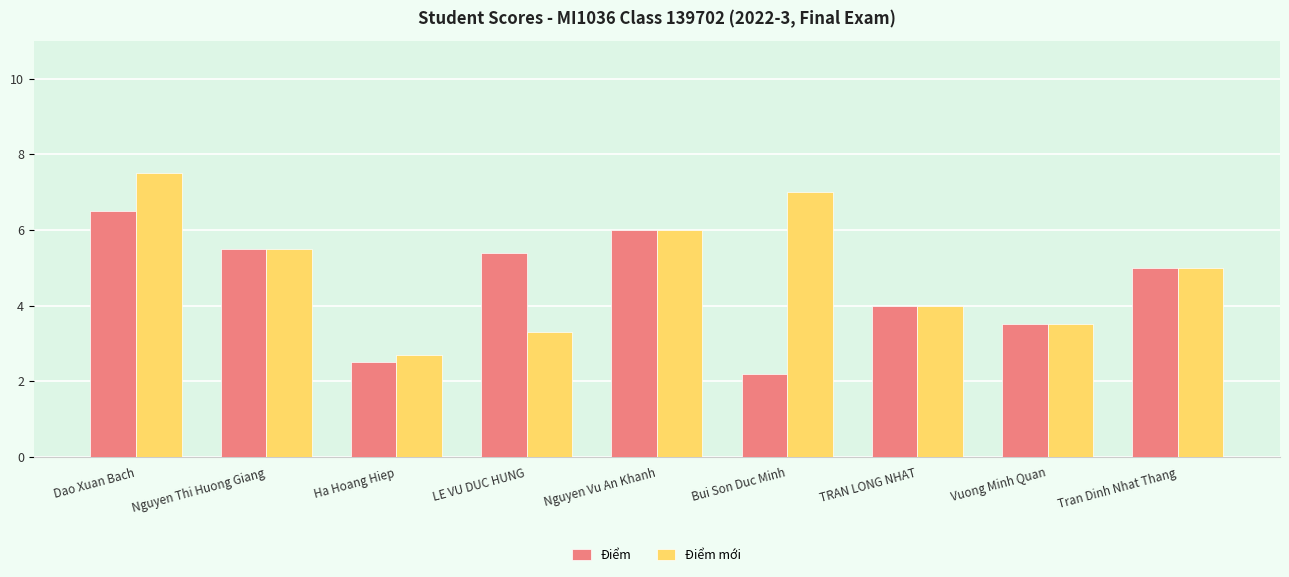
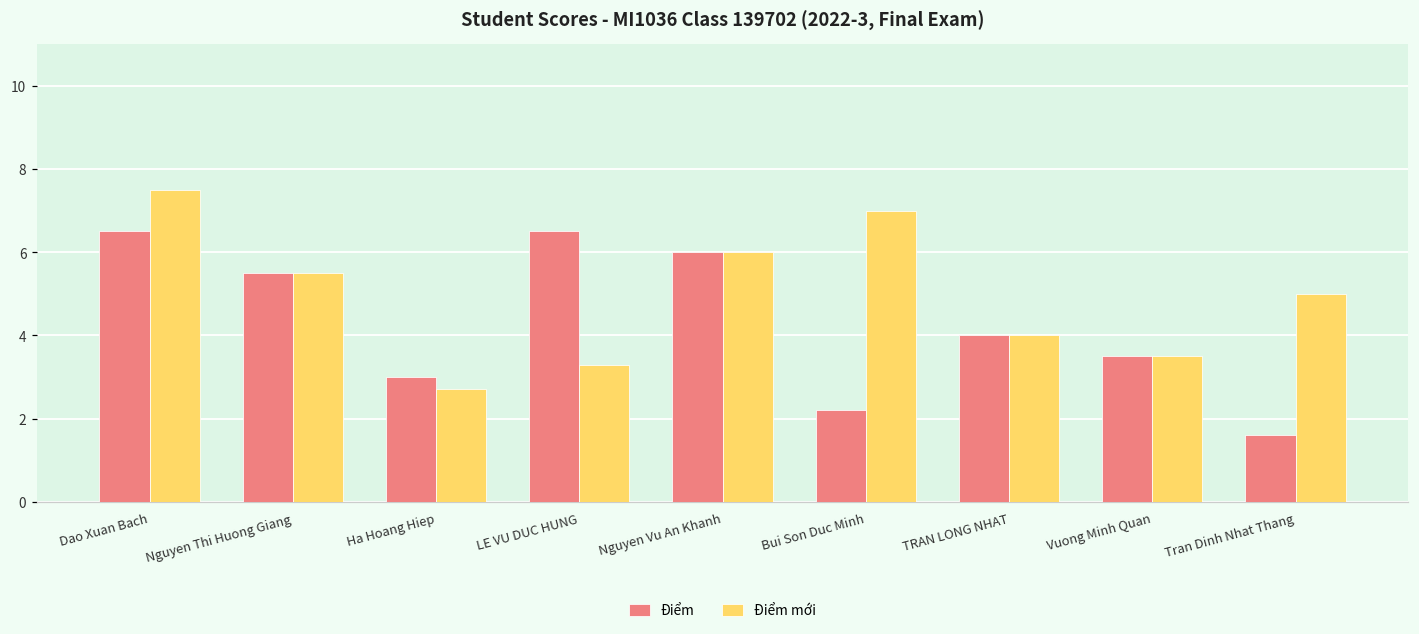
  {
    "Điểm": {
      "Dao Xuan Bach": 6.5,
      "Nguyen Thi Huong Giang": 5.5,
-     "Ha Hoang Hiep": 2.5,
-     "LE VU DUC HUNG": 5.4,
+     "Ha Hoang Hiep": 3.0,
+     "LE VU DUC HUNG": 6.5,
      "Nguyen Vu An Khanh": 6.0,
      "Bui Son Duc Minh": 2.2,
      "TRAN LONG NHAT": 4.0,
      "Vuong Minh Quan": 3.5,
-     "Tran Dinh Nhat Thang": 5.0
+     "Tran Dinh Nhat Thang": 1.6
    },
    "Điểm mới": {
      "Dao Xuan Bach": 7.5,
      "Nguyen Thi Huong Giang": 5.5,
      "Ha Hoang Hiep": 2.7,
      "LE VU DUC HUNG": 3.3,
      "Nguyen Vu An Khanh": 6.0,
      "Bui Son Duc Minh": 7.0,
      "TRAN LONG NHAT": 4.0,
      "Vuong Minh Quan": 3.5,
      "Tran Dinh Nhat Thang": 5.0
    }
  }
